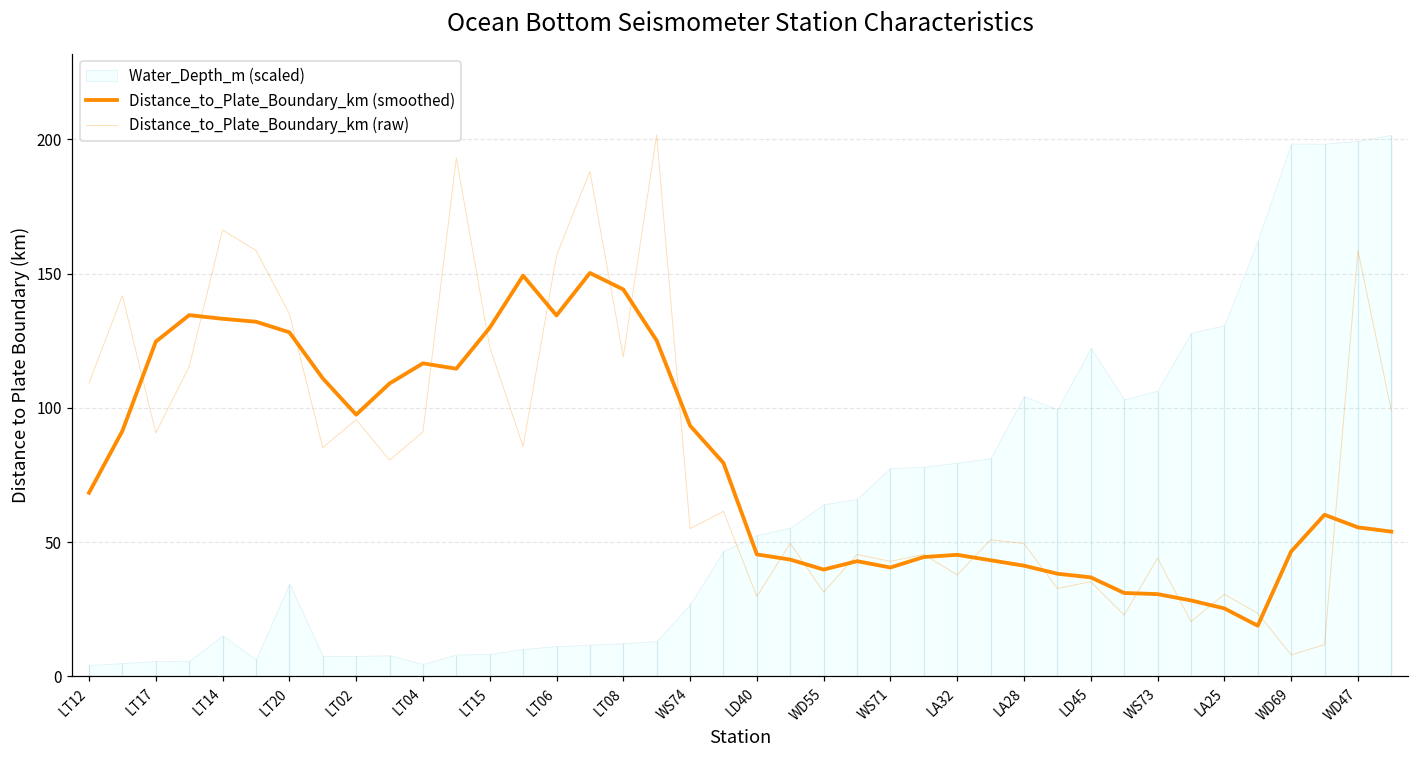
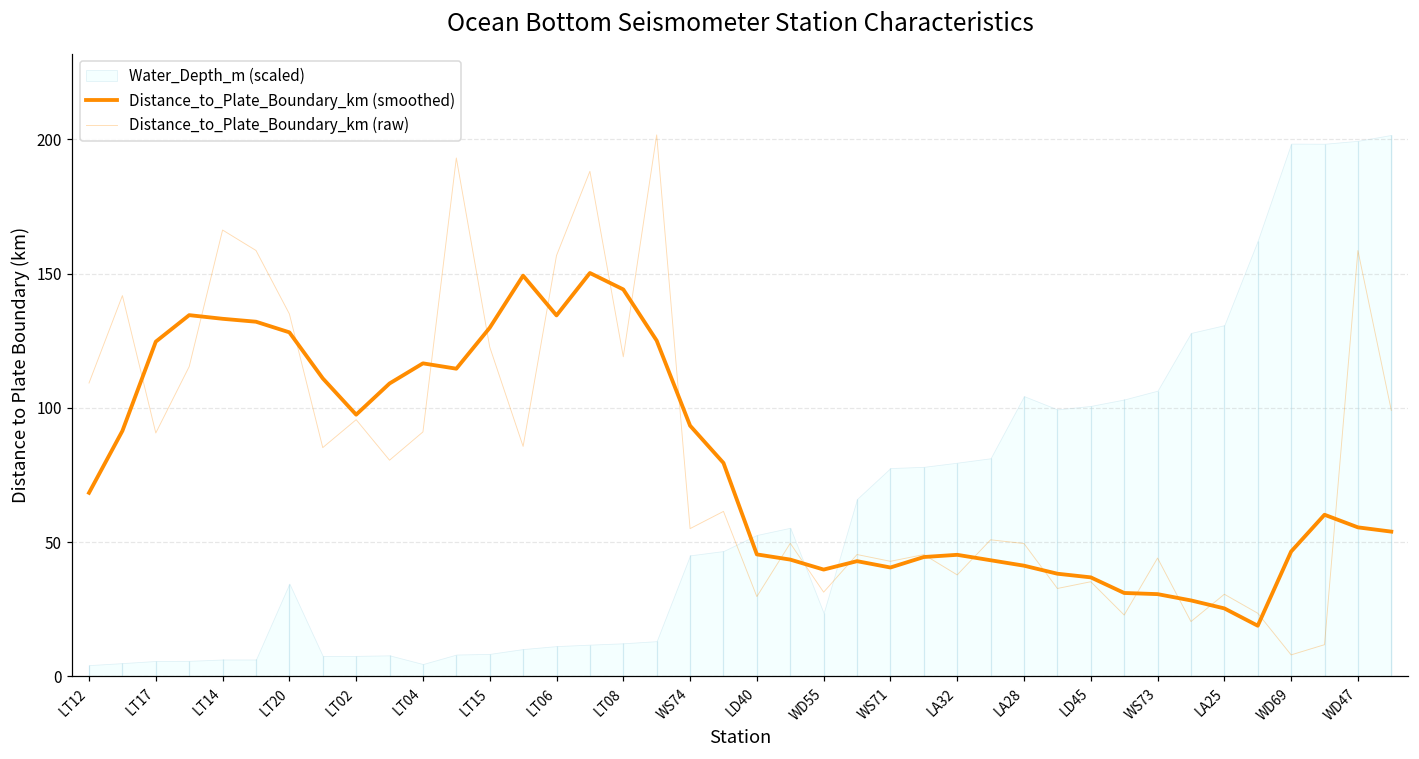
  {
    "Water_Depth_m (scaled)": {
      "LT12": 4,
      "LT17": 6,
-     "LT14": 15,
+     "LT14": 6,
      "LT20": 35,
      "LT02": 8,
      "LT04": 5,
      "LT15": 8,
      "LT06": 11,
      "LT08": 12,
-     "WS74": 27,
+     "WS74": 45,
      "LD40": 53,
-     "WD55": 64,
+     "WD55": 24,
      "WS71": 78,
      "LA32": 80,
      "LA28": 104,
-     "LD45": 122,
+     "LD45": 101,
      "WS73": 106,
      "LA25": 131,
      "WD69": 198,
      "WD47": 199
    }
  }
